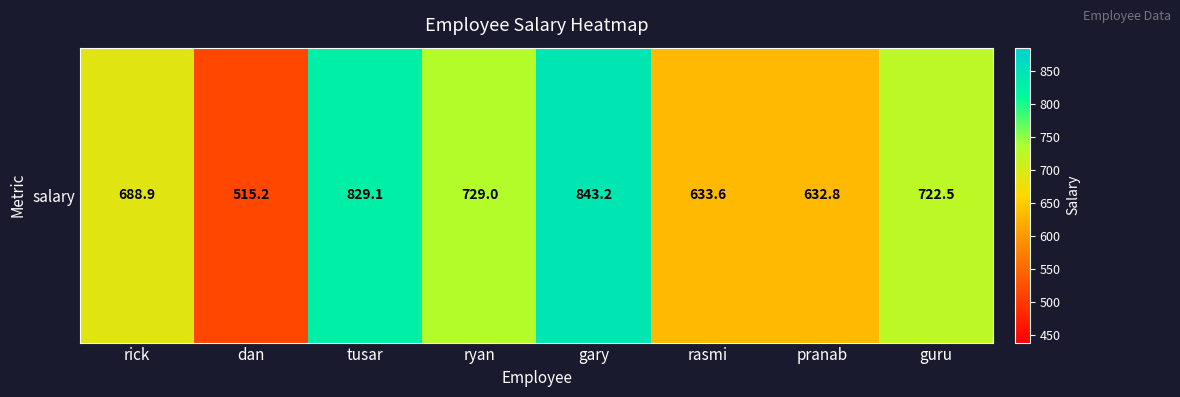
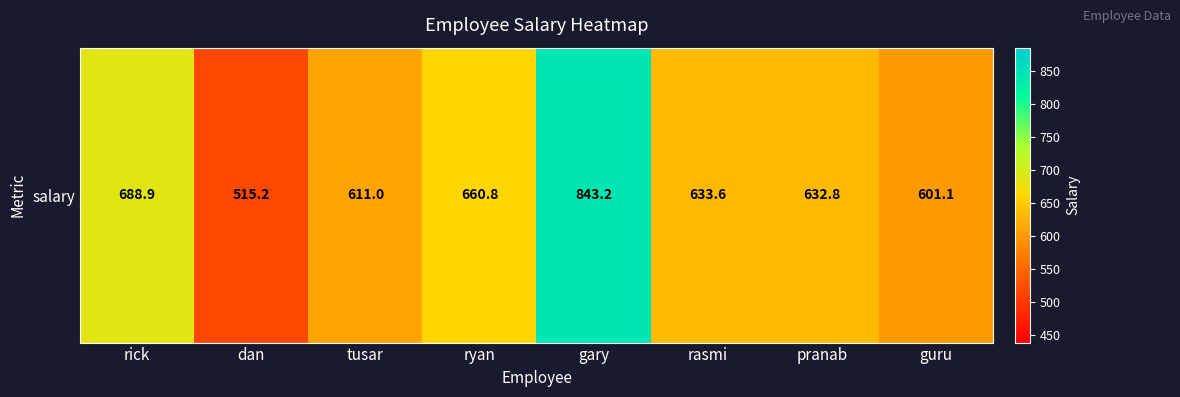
  {
    "salary": {
      "rick": 688.9,
      "dan": 515.2,
-     "tusar": 829.1,
-     "ryan": 729.0,
+     "tusar": 611.0,
+     "ryan": 660.8,
      "gary": 843.2,
      "rasmi": 633.6,
      "pranab": 632.8,
-     "guru": 722.5
+     "guru": 601.1
    }
  }
